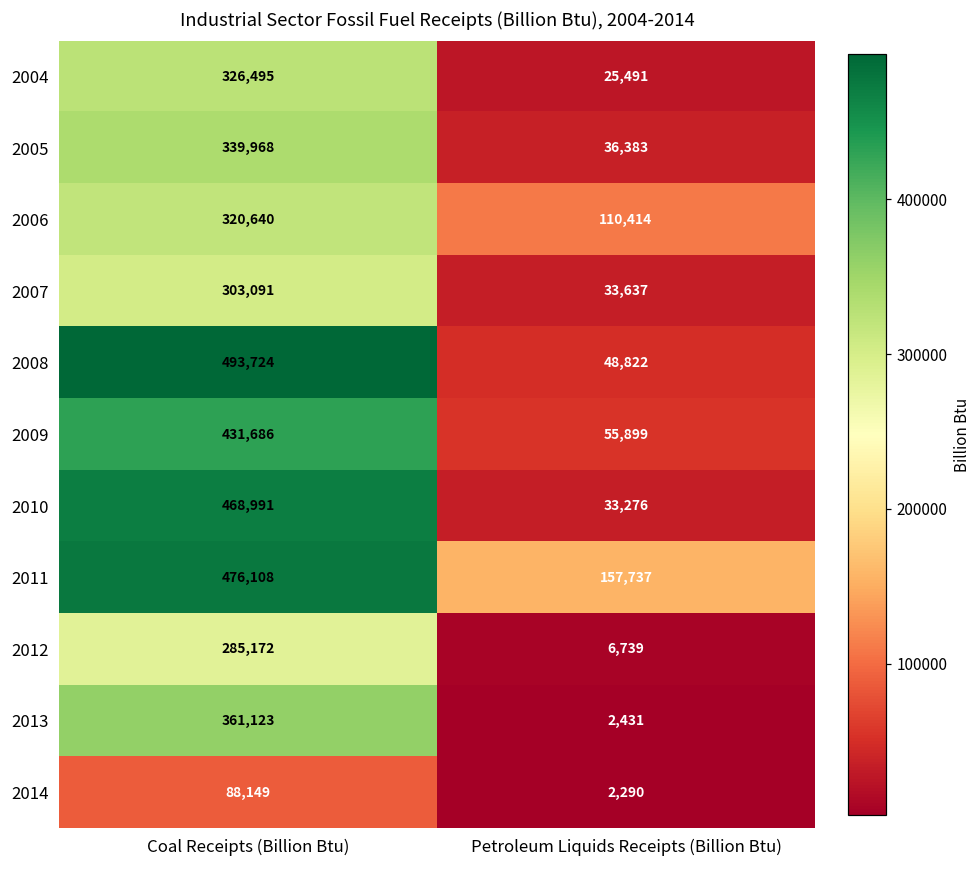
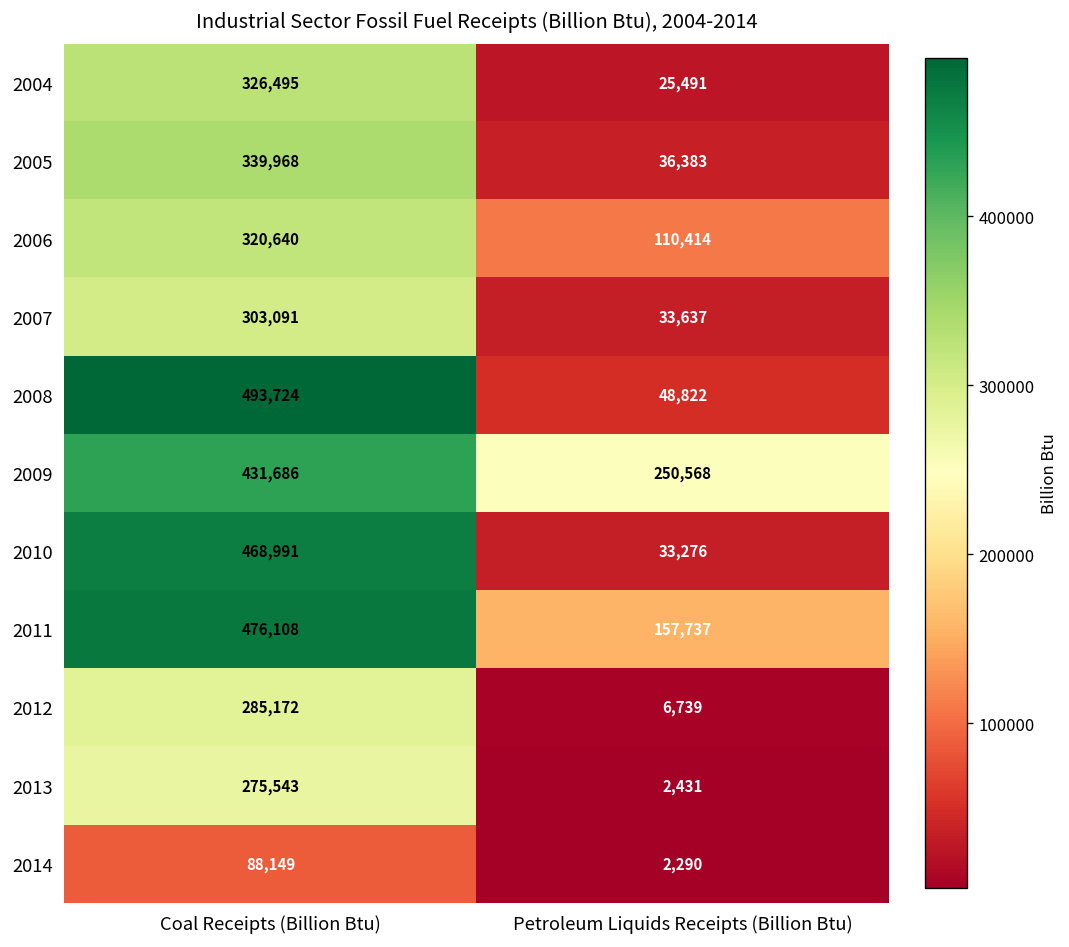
  {
    "2004": {
      "Coal Receipts (Billion Btu)": "326,495",
      "Petroleum Liquids Receipts (Billion Btu)": "25,491"
    },
    "2005": {
      "Coal Receipts (Billion Btu)": "339,968",
      "Petroleum Liquids Receipts (Billion Btu)": "36,383"
    },
    "2006": {
      "Coal Receipts (Billion Btu)": "320,640",
      "Petroleum Liquids Receipts (Billion Btu)": "110,414"
    },
    "2007": {
      "Coal Receipts (Billion Btu)": "303,091",
      "Petroleum Liquids Receipts (Billion Btu)": "33,637"
    },
    "2008": {
      "Coal Receipts (Billion Btu)": "493,724",
      "Petroleum Liquids Receipts (Billion Btu)": "48,822"
    },
    "2009": {
      "Coal Receipts (Billion Btu)": "431,686",
-     "Petroleum Liquids Receipts (Billion Btu)": "55,899"
+     "Petroleum Liquids Receipts (Billion Btu)": "250,568"
    },
    "2010": {
      "Coal Receipts (Billion Btu)": "468,991",
      "Petroleum Liquids Receipts (Billion Btu)": "33,276"
    },
    "2011": {
      "Coal Receipts (Billion Btu)": "476,108",
      "Petroleum Liquids Receipts (Billion Btu)": "157,737"
    },
    "2012": {
      "Coal Receipts (Billion Btu)": "285,172",
      "Petroleum Liquids Receipts (Billion Btu)": "6,739"
    },
    "2013": {
-     "Coal Receipts (Billion Btu)": "361,123",
+     "Coal Receipts (Billion Btu)": "275,543",
      "Petroleum Liquids Receipts (Billion Btu)": "2,431"
    },
    "2014": {
      "Coal Receipts (Billion Btu)": "88,149",
      "Petroleum Liquids Receipts (Billion Btu)": "2,290"
    }
  }
